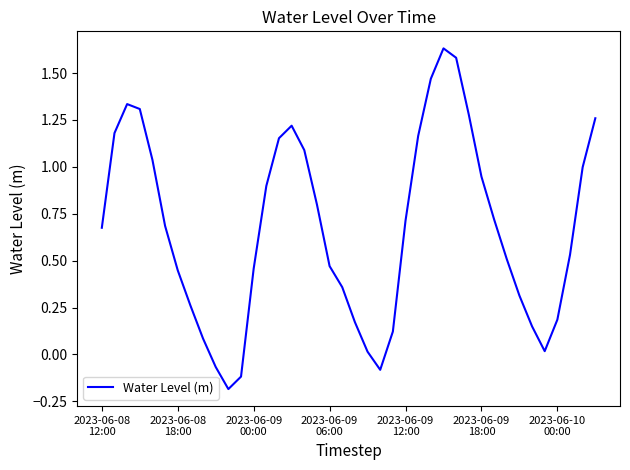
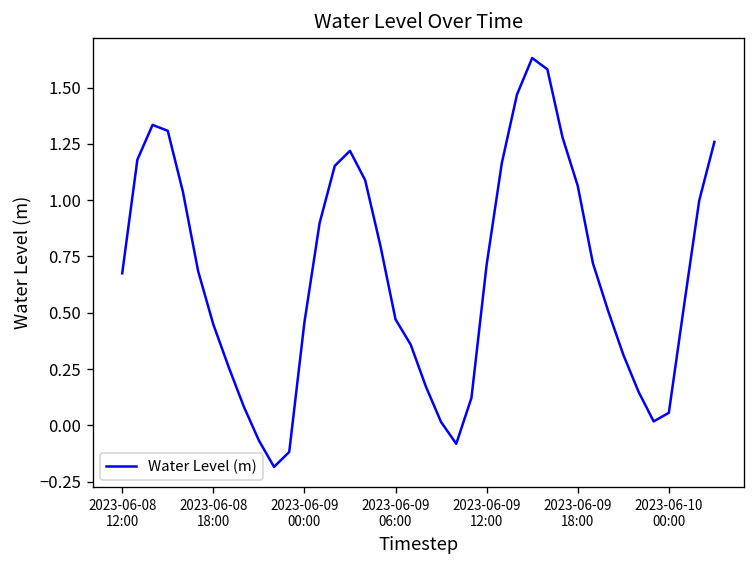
  {
    "2023-06-08 12:00": 0.68,
    "2023-06-08 18:00": 0.45,
    "2023-06-09 00:00": 0.46,
    "2023-06-09 06:00": 0.47,
    "2023-06-09 12:00": 0.71,
-   "2023-06-09 18:00": 0.95,
-   "2023-06-10 00:00": 0.19
+   "2023-06-09 18:00": 1.06,
+   "2023-06-10 00:00": 0.06
  }
